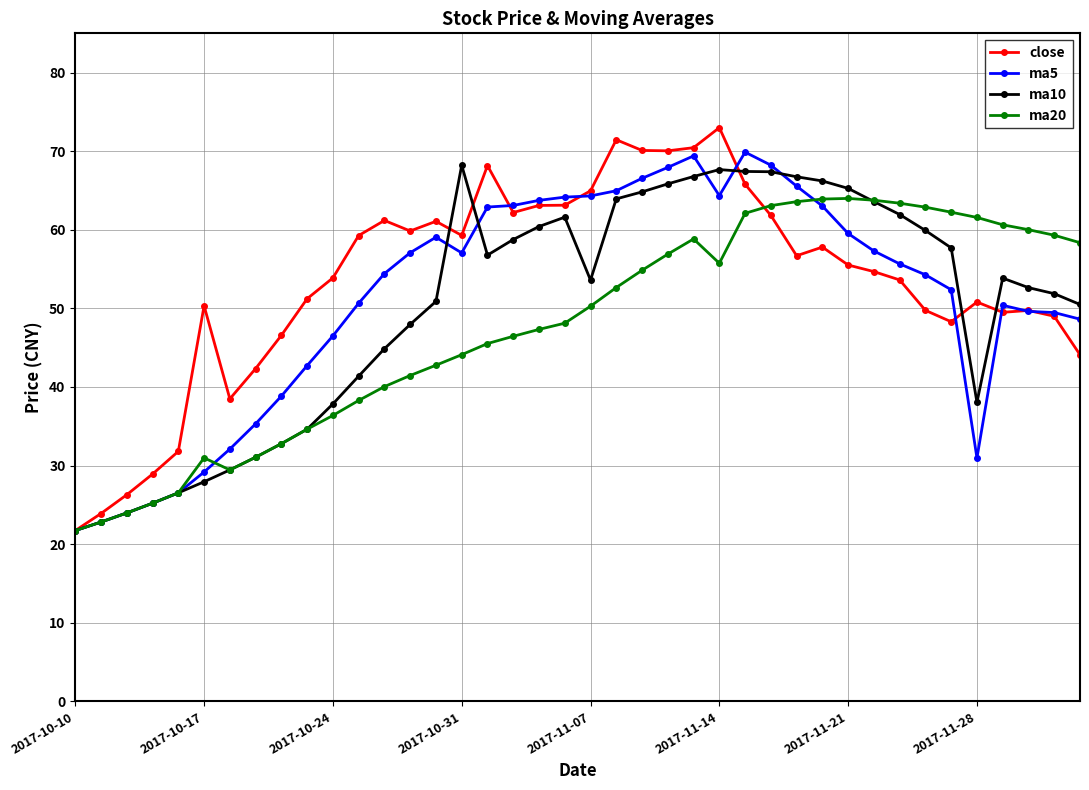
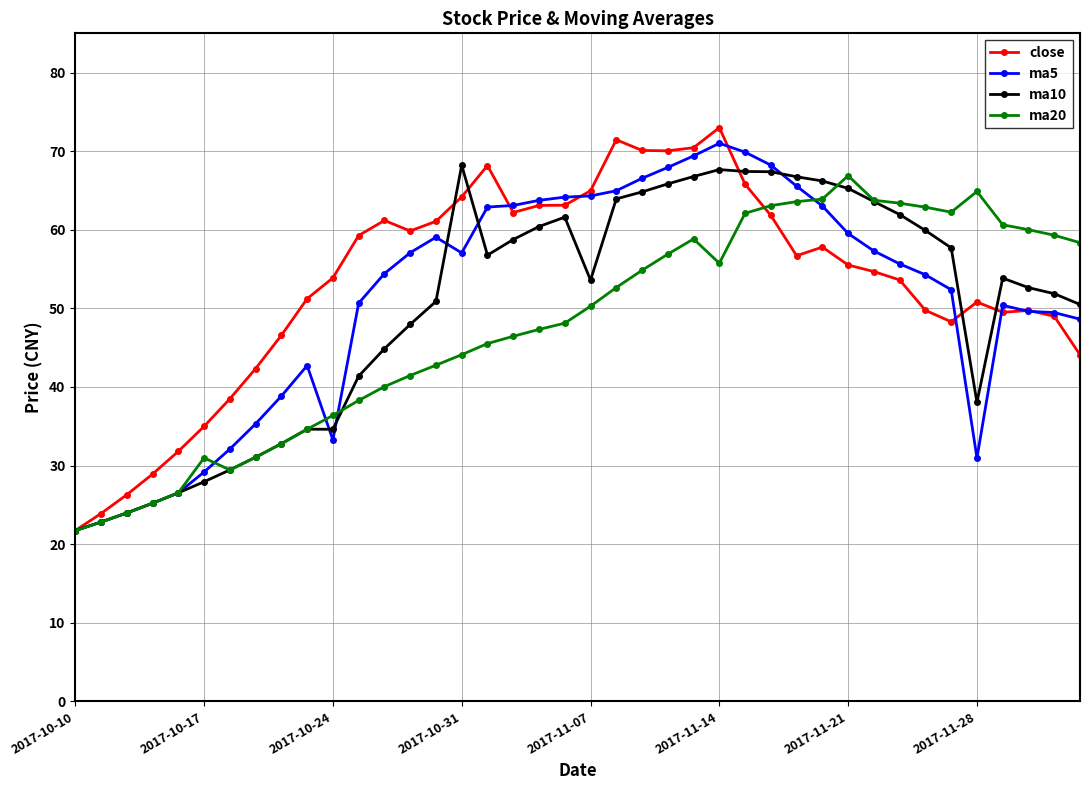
  {
    "close": {
-     "2017-10-17": 50,
+     "2017-10-17": 35,
      "2017-10-24": 54,
-     "2017-10-31": 59,
+     "2017-10-31": 64,
      "2017-11-07": 65,
      "2017-11-14": 73,
      "2017-11-21": 56,
      "2017-11-28": 51
    },
    "ma5": {
      "2017-10-17": 29,
-     "2017-10-24": 47,
+     "2017-10-24": 33,
      "2017-10-31": 57,
      "2017-11-07": 64,
-     "2017-11-14": 64,
+     "2017-11-14": 71,
      "2017-11-21": 60,
      "2017-11-28": 31
    },
    "ma10": {
      "2017-10-17": 28,
-     "2017-10-24": 38,
+     "2017-10-24": 35,
      "2017-10-31": 68,
      "2017-11-07": 54,
      "2017-11-14": 68,
      "2017-11-21": 65,
      "2017-11-28": 38
    },
    "ma20": {
      "2017-10-17": 31,
      "2017-10-24": 36,
      "2017-10-31": 44,
      "2017-11-07": 50,
      "2017-11-14": 56,
-     "2017-11-21": 64,
-     "2017-11-28": 62
+     "2017-11-21": 67,
+     "2017-11-28": 65
    }
  }
